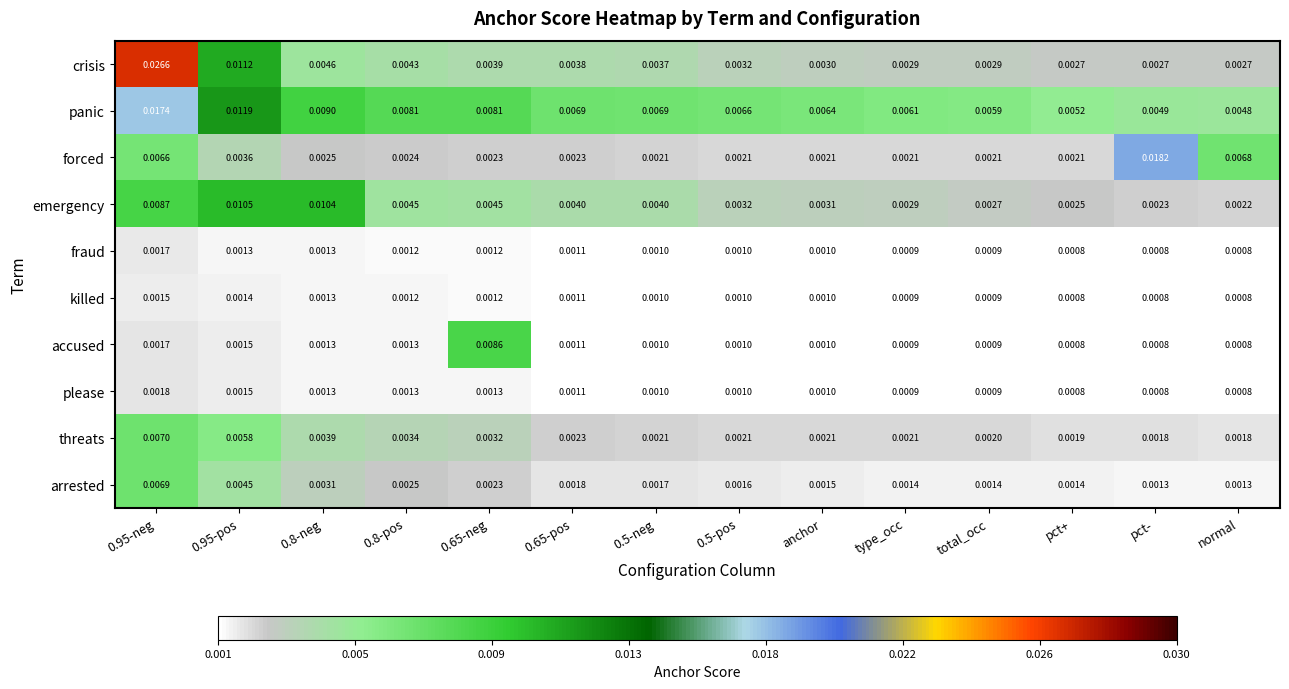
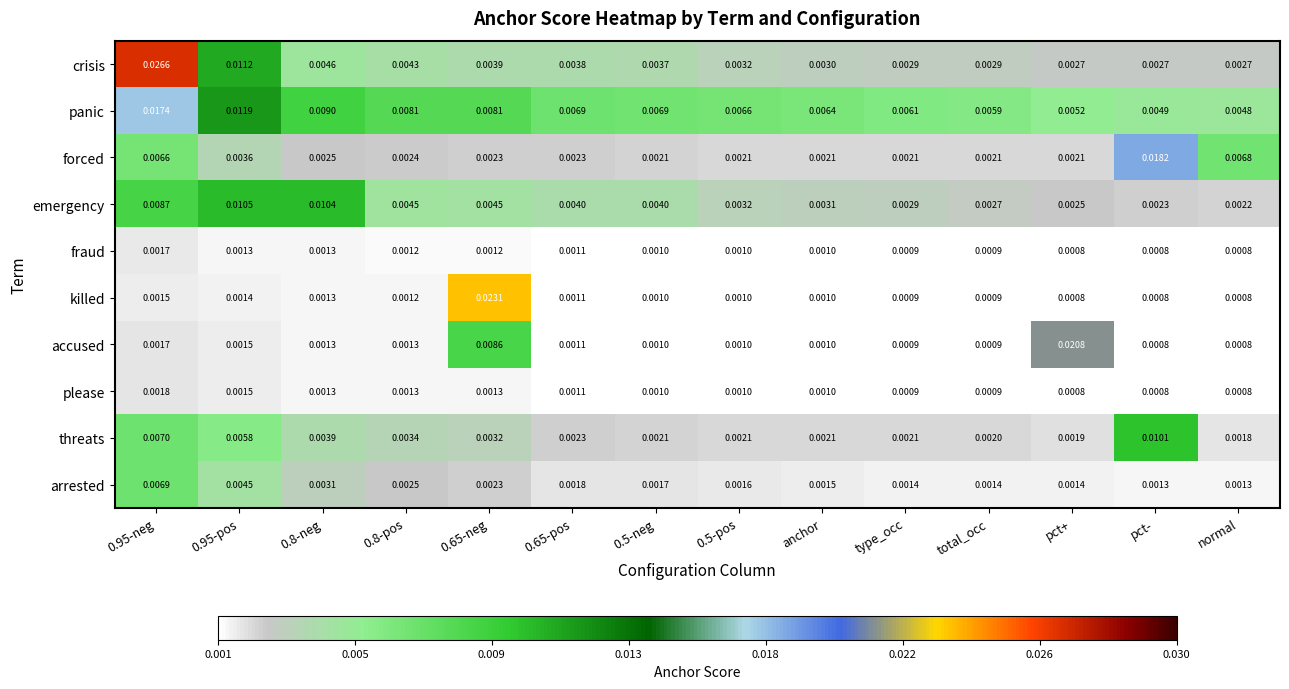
  {
    "crisis": {
      "0.95-neg": 0.0266,
      "0.95-pos": 0.0112,
      "0.8-neg": 0.0046,
      "0.8-pos": 0.0043,
      "0.65-neg": 0.0039,
      "0.65-pos": 0.0038,
      "0.5-neg": 0.0037,
      "0.5-pos": 0.0032,
      "anchor": 0.0030,
      "type_occ": 0.0029,
      "total_occ": 0.0029,
      "pct+": 0.0027,
      "pct-": 0.0027,
      "normal": 0.0027
    },
    "panic": {
      "0.95-neg": 0.0174,
      "0.95-pos": 0.0119,
      "0.8-neg": 0.0090,
      "0.8-pos": 0.0081,
      "0.65-neg": 0.0081,
      "0.65-pos": 0.0069,
      "0.5-neg": 0.0069,
      "0.5-pos": 0.0066,
      "anchor": 0.0064,
      "type_occ": 0.0061,
      "total_occ": 0.0059,
      "pct+": 0.0052,
      "pct-": 0.0049,
      "normal": 0.0048
    },
    "forced": {
      "0.95-neg": 0.0066,
      "0.95-pos": 0.0036,
      "0.8-neg": 0.0025,
      "0.8-pos": 0.0024,
      "0.65-neg": 0.0023,
      "0.65-pos": 0.0023,
      "0.5-neg": 0.0021,
      "0.5-pos": 0.0021,
      "anchor": 0.0021,
      "type_occ": 0.0021,
      "total_occ": 0.0021,
      "pct+": 0.0021,
      "pct-": 0.0182,
      "normal": 0.0068
    },
    "emergency": {
      "0.95-neg": 0.0087,
      "0.95-pos": 0.0105,
      "0.8-neg": 0.0104,
      "0.8-pos": 0.0045,
      "0.65-neg": 0.0045,
      "0.65-pos": 0.0040,
      "0.5-neg": 0.0040,
      "0.5-pos": 0.0032,
      "anchor": 0.0031,
      "type_occ": 0.0029,
      "total_occ": 0.0027,
      "pct+": 0.0025,
      "pct-": 0.0023,
      "normal": 0.0022
    },
    "fraud": {
      "0.95-neg": 0.0017,
      "0.95-pos": 0.0013,
      "0.8-neg": 0.0013,
      "0.8-pos": 0.0012,
      "0.65-neg": 0.0012,
      "0.65-pos": 0.0011,
      "0.5-neg": 0.0010,
      "0.5-pos": 0.0010,
      "anchor": 0.0010,
      "type_occ": 0.0009,
      "total_occ": 0.0009,
      "pct+": 0.0008,
      "pct-": 0.0008,
      "normal": 0.0008
    },
    "killed": {
      "0.95-neg": 0.0015,
      "0.95-pos": 0.0014,
      "0.8-neg": 0.0013,
      "0.8-pos": 0.0012,
-     "0.65-neg": 0.0012,
+     "0.65-neg": 0.0231,
      "0.65-pos": 0.0011,
      "0.5-neg": 0.0010,
      "0.5-pos": 0.0010,
      "anchor": 0.0010,
      "type_occ": 0.0009,
      "total_occ": 0.0009,
      "pct+": 0.0008,
      "pct-": 0.0008,
      "normal": 0.0008
    },
    "accused": {
      "0.95-neg": 0.0017,
      "0.95-pos": 0.0015,
      "0.8-neg": 0.0013,
      "0.8-pos": 0.0013,
      "0.65-neg": 0.0086,
      "0.65-pos": 0.0011,
      "0.5-neg": 0.0010,
      "0.5-pos": 0.0010,
      "anchor": 0.0010,
      "type_occ": 0.0009,
      "total_occ": 0.0009,
-     "pct+": 0.0008,
+     "pct+": 0.0208,
      "pct-": 0.0008,
      "normal": 0.0008
    },
    "please": {
      "0.95-neg": 0.0018,
      "0.95-pos": 0.0015,
      "0.8-neg": 0.0013,
      "0.8-pos": 0.0013,
      "0.65-neg": 0.0013,
      "0.65-pos": 0.0011,
      "0.5-neg": 0.0010,
      "0.5-pos": 0.0010,
      "anchor": 0.0010,
      "type_occ": 0.0009,
      "total_occ": 0.0009,
      "pct+": 0.0008,
      "pct-": 0.0008,
      "normal": 0.0008
    },
    "threats": {
      "0.95-neg": 0.0070,
      "0.95-pos": 0.0058,
      "0.8-neg": 0.0039,
      "0.8-pos": 0.0034,
      "0.65-neg": 0.0032,
      "0.65-pos": 0.0023,
      "0.5-neg": 0.0021,
      "0.5-pos": 0.0021,
      "anchor": 0.0021,
      "type_occ": 0.0021,
      "total_occ": 0.0020,
      "pct+": 0.0019,
-     "pct-": 0.0018,
+     "pct-": 0.0101,
      "normal": 0.0018
    },
    "arrested": {
      "0.95-neg": 0.0069,
      "0.95-pos": 0.0045,
      "0.8-neg": 0.0031,
      "0.8-pos": 0.0025,
      "0.65-neg": 0.0023,
      "0.65-pos": 0.0018,
      "0.5-neg": 0.0017,
      "0.5-pos": 0.0016,
      "anchor": 0.0015,
      "type_occ": 0.0014,
      "total_occ": 0.0014,
      "pct+": 0.0014,
      "pct-": 0.0013,
      "normal": 0.0013
    }
  }
